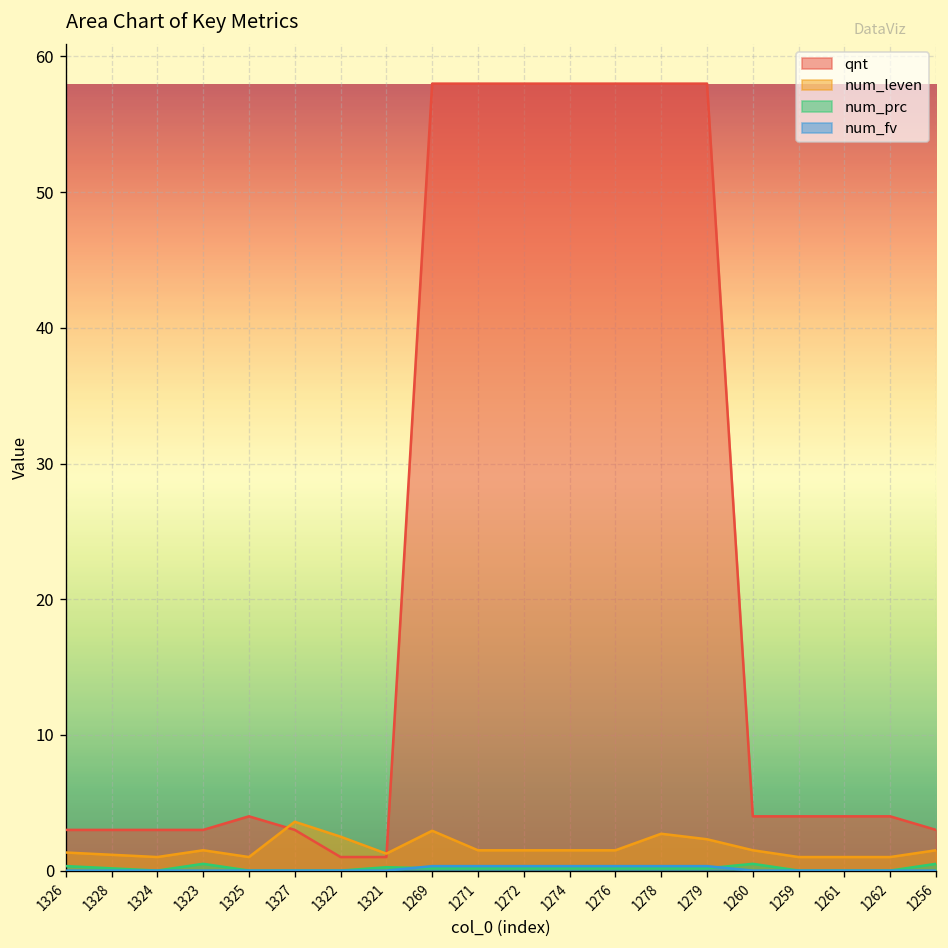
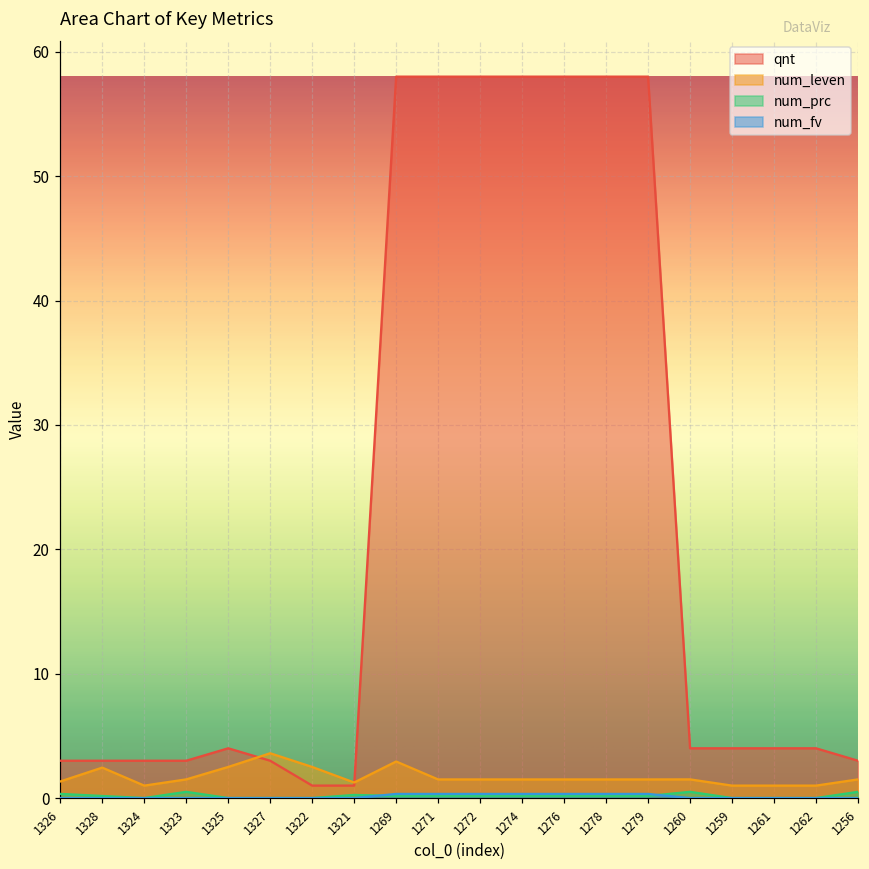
  {
    "qnt": {
      "1326": 3.0,
      "1328": 3.0,
      "1324": 3.0,
      "1323": 3.0,
      "1325": 4.0,
      "1327": 3.0,
      "1322": 1.0,
      "1321": 1.0,
      "1269": 58.0,
      "1271": 58.0,
      "1272": 58.0,
      "1274": 58.0,
      "1276": 58.0,
      "1278": 58.0,
      "1279": 58.0,
      "1260": 4.0,
      "1259": 4.0,
      "1261": 4.0,
      "1262": 4.0,
      "1256": 3.0
    },
    "num_leven": {
      "1326": 1.3,
-     "1328": 1.2,
+     "1328": 2.4,
      "1324": 1.0,
      "1323": 1.5,
-     "1325": 1.0,
+     "1325": 2.5,
      "1327": 3.6,
      "1322": 2.5,
      "1321": 1.3,
      "1269": 2.9,
      "1271": 1.5,
      "1272": 1.5,
      "1274": 1.5,
      "1276": 1.5,
-     "1278": 2.7,
-     "1279": 2.3,
+     "1278": 1.5,
+     "1279": 1.5,
      "1260": 1.5,
      "1259": 1.0,
      "1261": 1.0,
      "1262": 1.0,
      "1256": 1.5
    },
    "num_prc": {
      "1326": 0.3,
      "1323": 0.5,
      "1321": 0.3,
      "1260": 0.5,
      "1256": 0.5
    },
    "num_fv": {
      "1326": 0.0,
      "1323": 0.0,
      "1321": 0.0,
      "1260": 0.0,
      "1256": 0.0
    }
  }
